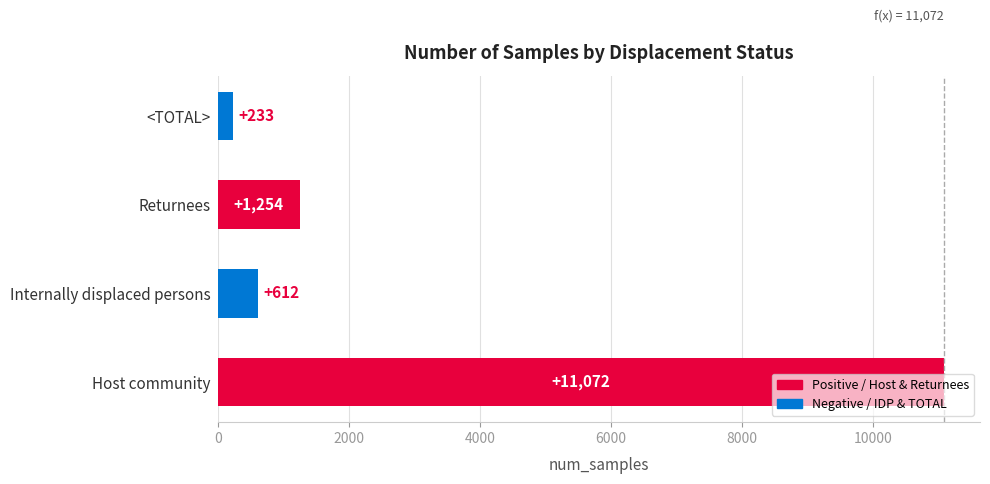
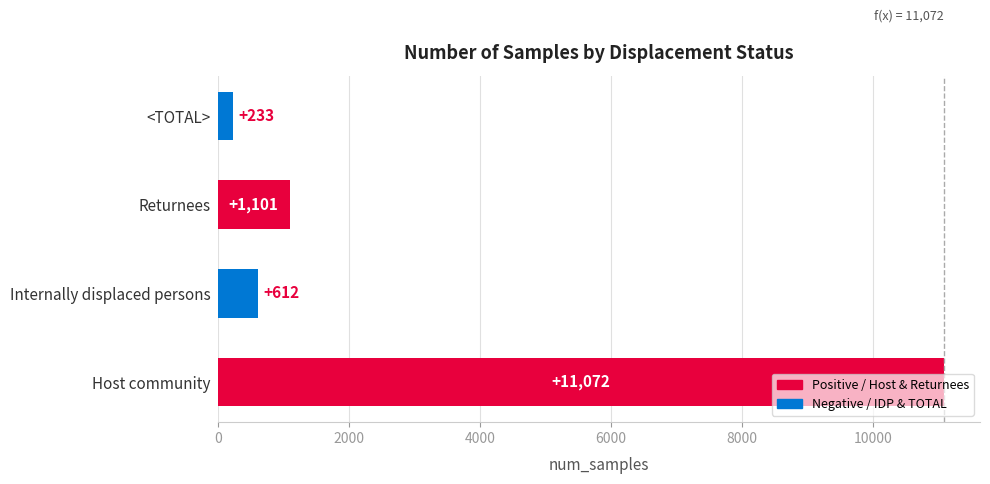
  {
    "<TOTAL>": "+233",
-   "Returnees": "+1,254",
+   "Returnees": "+1,101",
    "Internally displaced persons": "+612"
  }
